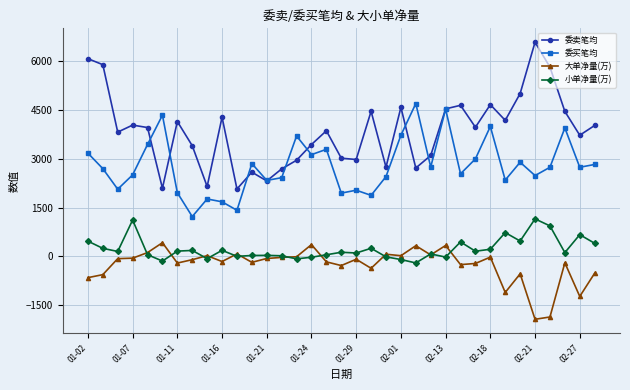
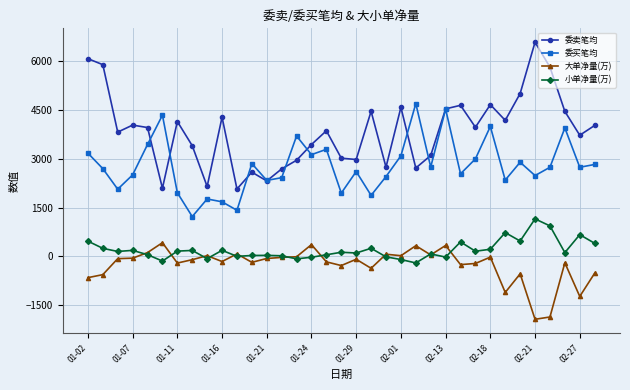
  {
    "委卖笔均": {
      "01-02": 6100,
      "01-07": 4000,
      "01-11": 4100,
      "01-16": 4300,
      "01-24": 3400,
      "01-29": 3000,
      "02-01": 4600,
      "02-18": 4700,
      "02-21": 6600,
      "02-27": 3700
    },
    "委买笔均": {
      "01-02": 3200,
      "01-07": 2500,
      "01-11": 2000,
      "01-16": 1700,
      "01-24": 3100,
-     "01-29": 2000,
-     "02-01": 3700,
+     "01-29": 2600,
+     "02-01": 3100,
      "02-18": 4000,
      "02-21": 2500,
      "02-27": 2700
    },
    "大单净量(万)": {
      "01-02": -700,
      "01-07": -100,
      "01-11": -200,
      "01-16": -200,
      "01-21": -100,
      "01-24": 400,
      "01-29": -100,
      "02-01": 0,
      "02-13": 300,
      "02-18": 0,
      "02-21": -1900,
      "02-27": -1200
    },
    "小单净量(万)": {
      "01-02": 500,
-     "01-07": 1100,
+     "01-07": 200,
      "01-11": 200,
      "01-16": 200,
      "01-21": 0,
      "01-24": 0,
      "01-29": 100,
      "02-01": -100,
      "02-13": 0,
      "02-18": 200,
      "02-21": 1200,
      "02-27": 700
    }
  }
